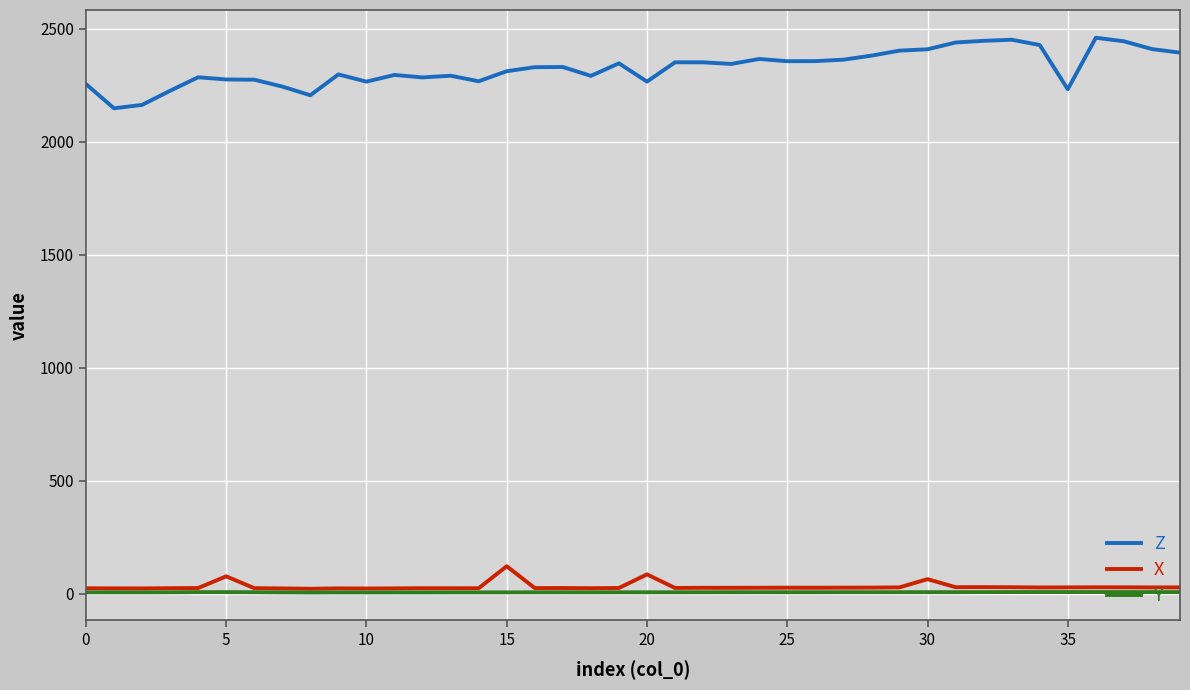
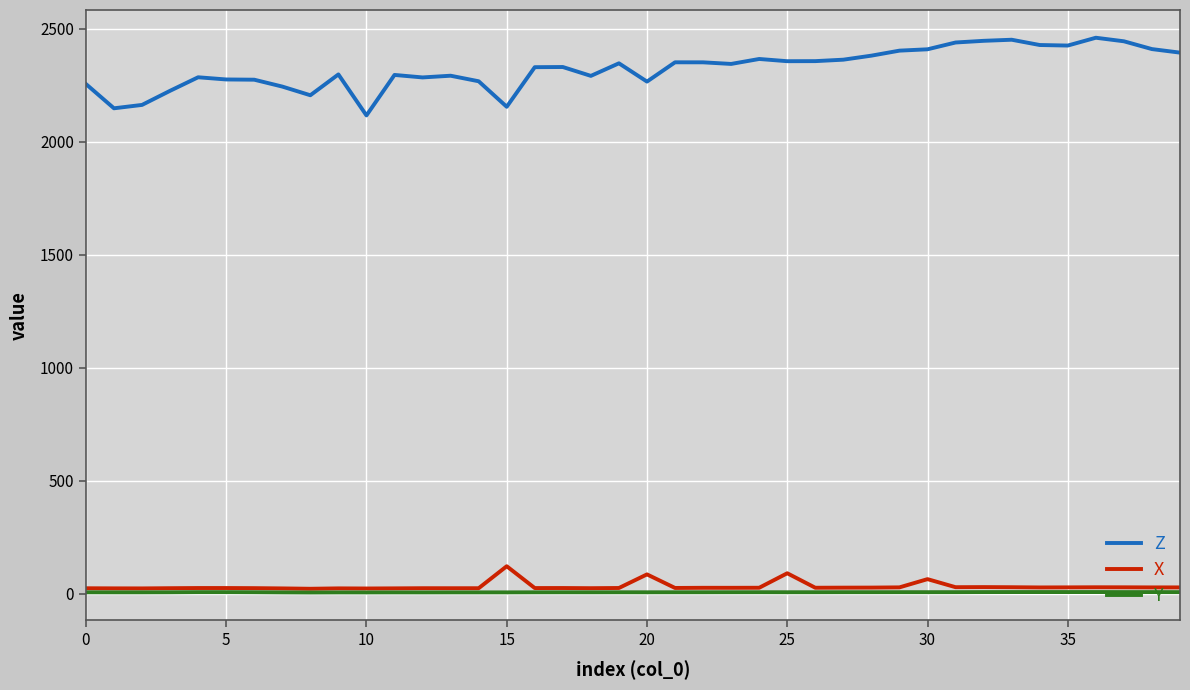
  {
    "Z": {
      "0": 2260,
      "5": 2280,
-     "10": 2270,
-     "15": 2310,
+     "10": 2120,
+     "15": 2160,
      "20": 2270,
      "25": 2360,
      "30": 2410,
-     "35": 2230
+     "35": 2430
    },
    "X": {
      "0": 20,
-     "5": 80,
+     "5": 30,
      "10": 20,
      "15": 120,
      "20": 90,
-     "25": 30,
+     "25": 90,
      "30": 60,
      "35": 30
    },
    "Y": {
      "0": 10,
      "5": 10,
      "10": 10,
      "15": 10,
      "20": 10,
      "25": 10,
      "30": 10,
      "35": 10
    }
  }
